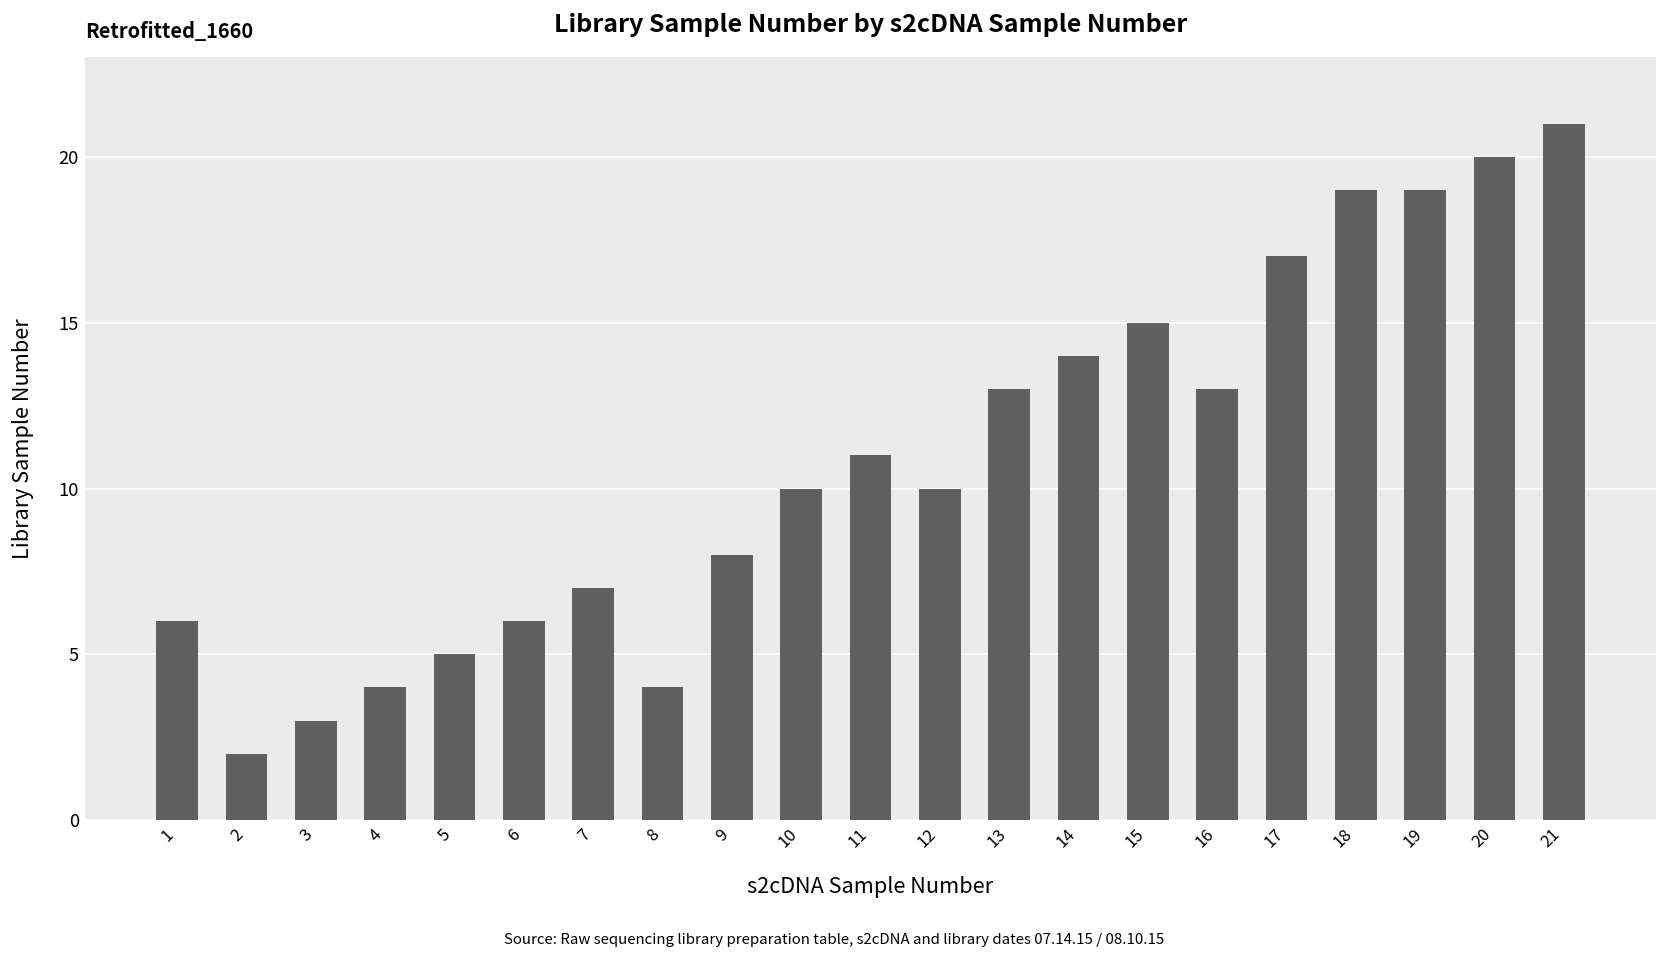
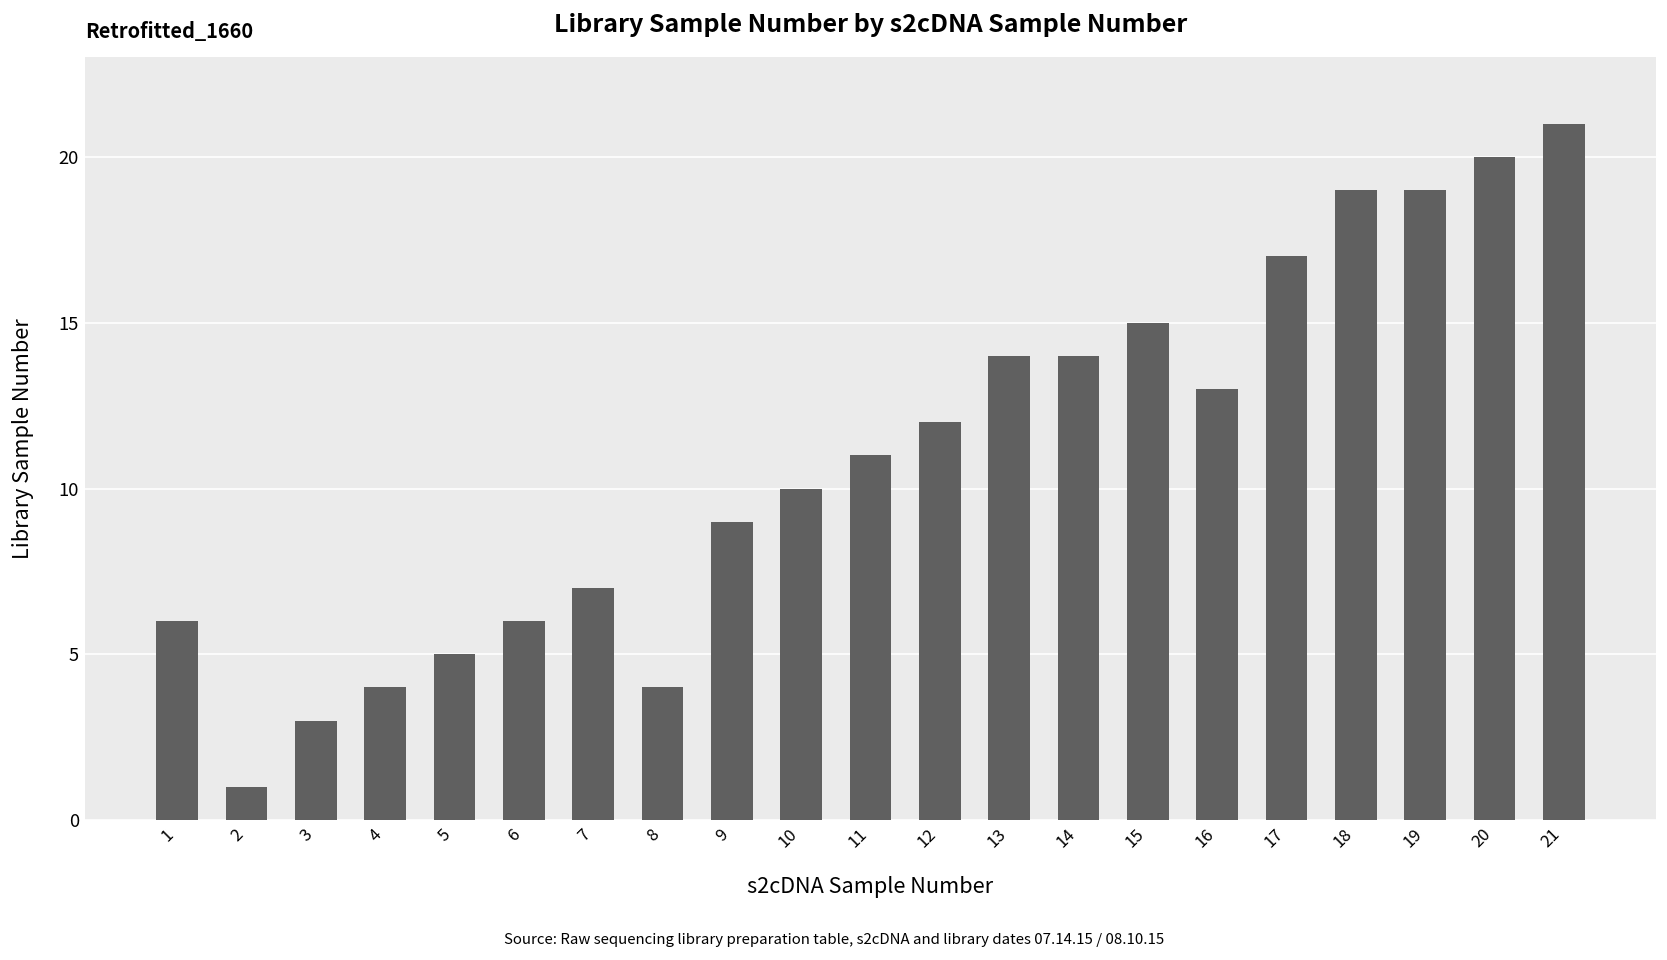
  {
    "1": 6,
-   "2": 2,
+   "2": 1,
    "3": 3,
    "4": 4,
    "5": 5,
    "6": 6,
    "7": 7,
    "8": 4,
-   "9": 8,
+   "9": 9,
    "10": 10,
    "11": 11,
-   "12": 10,
-   "13": 13,
+   "12": 12,
+   "13": 14,
    "14": 14,
    "15": 15,
    "16": 13,
    "17": 17,
    "18": 19,
    "19": 19,
    "20": 20,
    "21": 21
  }
